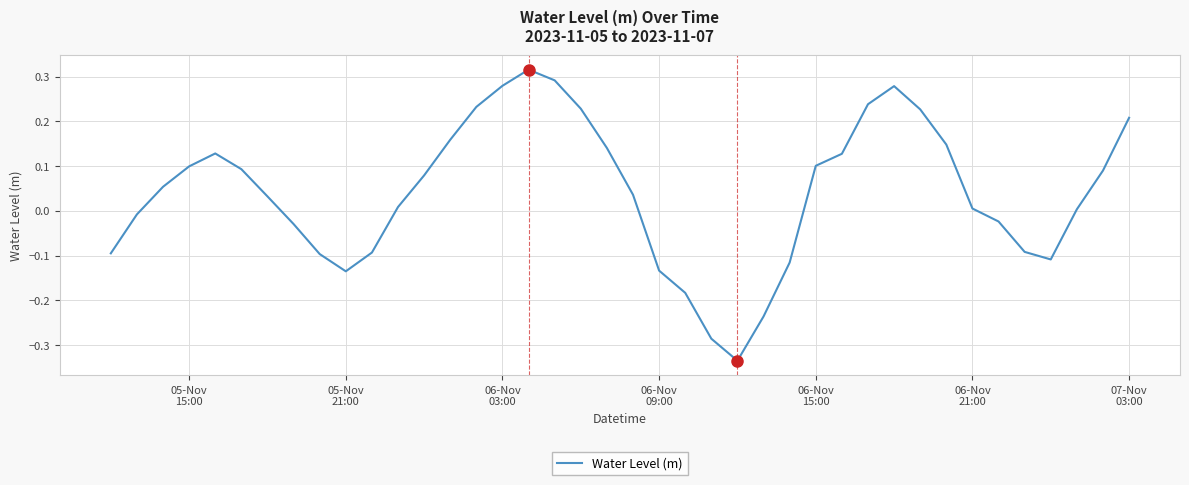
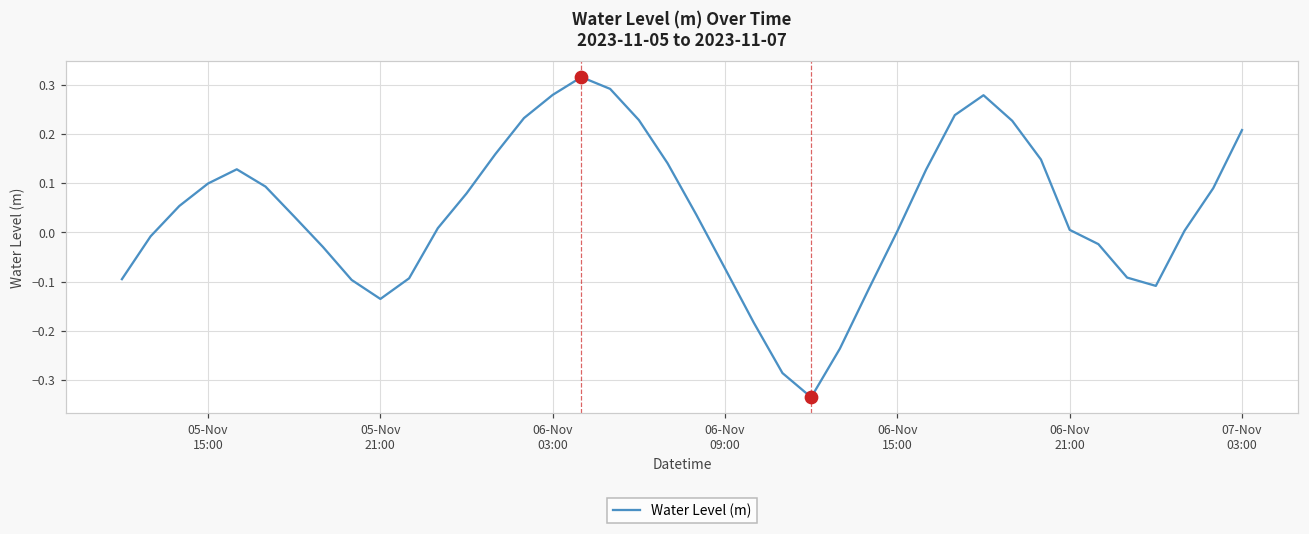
  {
    "Water Level (m)": {
      "05-Nov 15:00": 0.10,
      "05-Nov 21:00": -0.14,
      "06-Nov 03:00": 0.28,
-     "06-Nov 09:00": -0.13,
-     "06-Nov 15:00": 0.10,
+     "06-Nov 09:00": -0.07,
+     "06-Nov 15:00": 0.00,
      "06-Nov 21:00": 0.01,
      "07-Nov 03:00": 0.21
    }
  }
